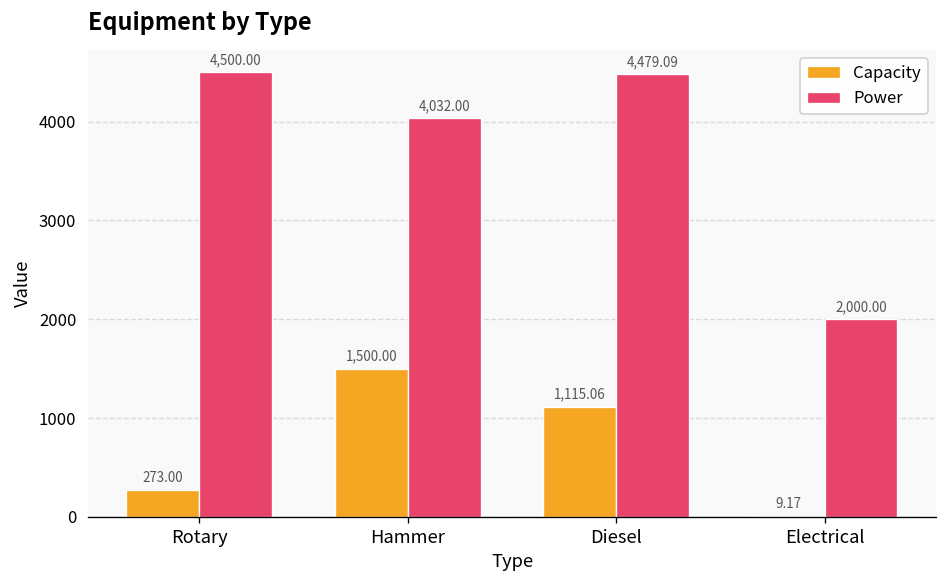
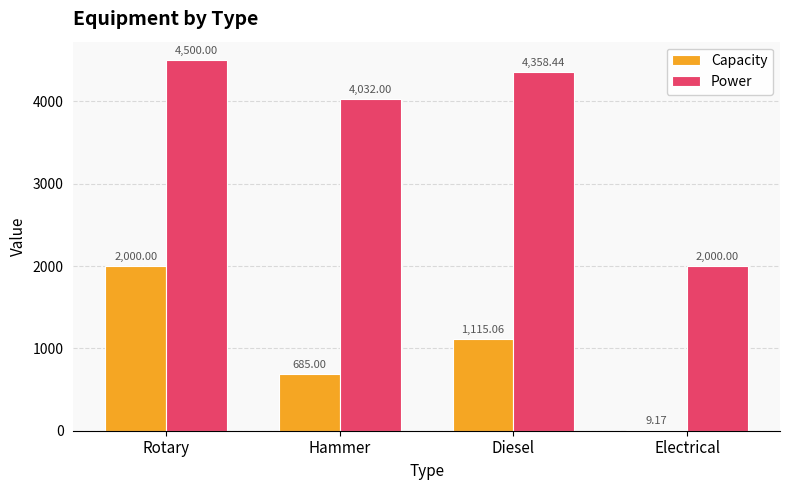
  {
    "Capacity": {
-     "Rotary": "273.00",
-     "Hammer": "1,500.00",
+     "Rotary": "2,000.00",
+     "Hammer": "685.00",
      "Diesel": "1,115.06",
      "Electrical": "9.17"
    },
    "Power": {
      "Rotary": "4,500.00",
      "Hammer": "4,032.00",
-     "Diesel": "4,479.09",
+     "Diesel": "4,358.44",
      "Electrical": "2,000.00"
    }
  }
